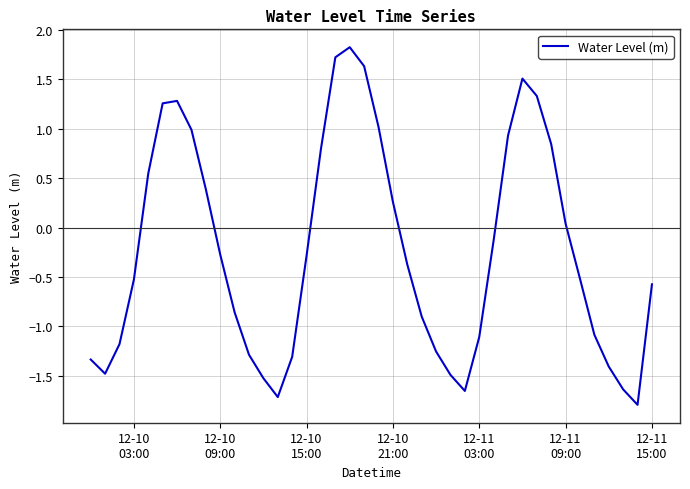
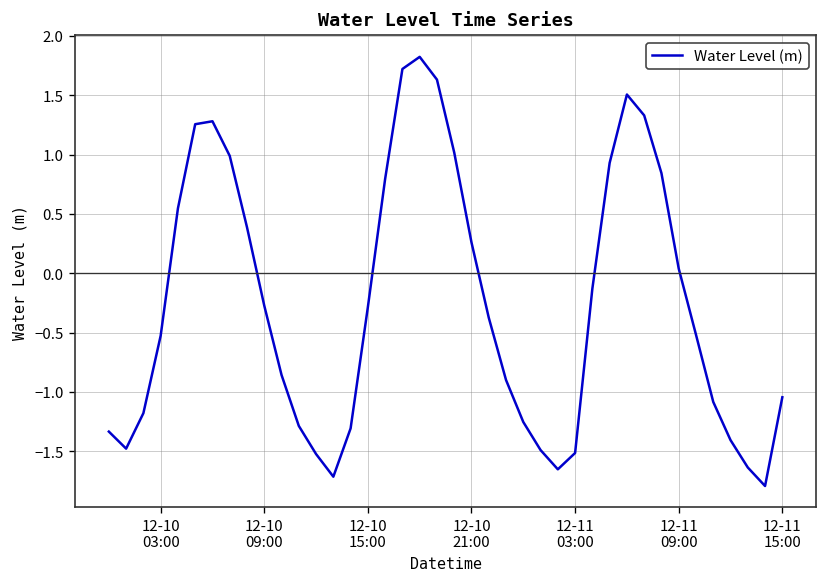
  {
    "12-10 03:00": -0.5,
    "12-10 09:00": -0.3,
    "12-10 15:00": -0.3,
    "12-10 21:00": 0.3,
-   "12-11 03:00": -1.1,
+   "12-11 03:00": -1.5,
    "12-11 09:00": 0.0,
-   "12-11 15:00": -0.6
+   "12-11 15:00": -1.0
  }
